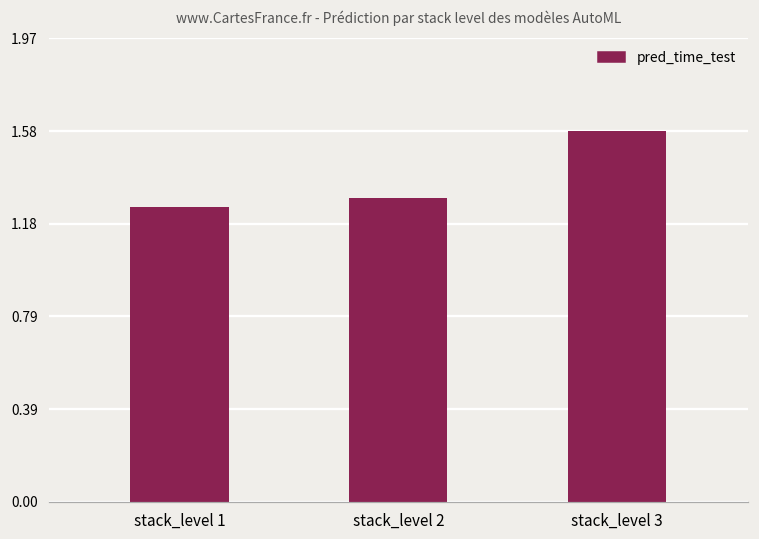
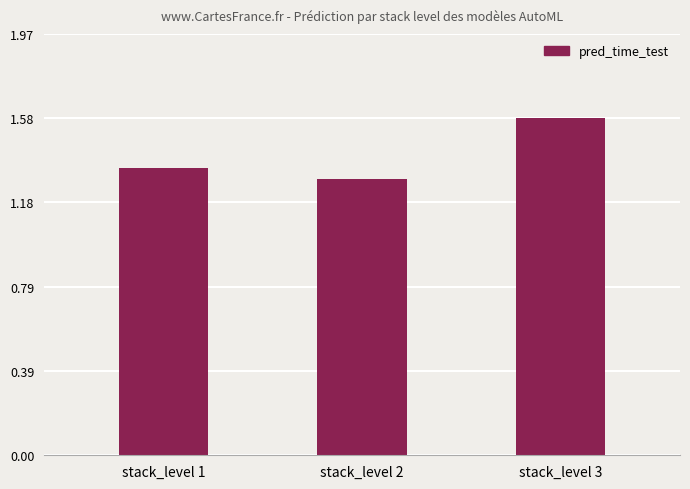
  {
-   "stack_level 1": 1.26,
+   "stack_level 1": 1.35,
    "stack_level 2": 1.30,
    "stack_level 3": 1.58
  }
